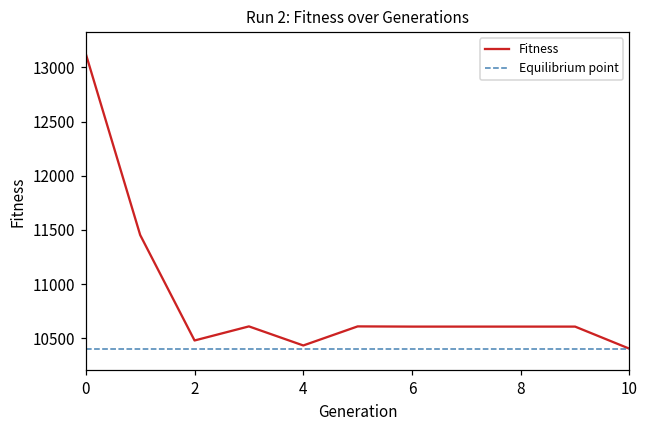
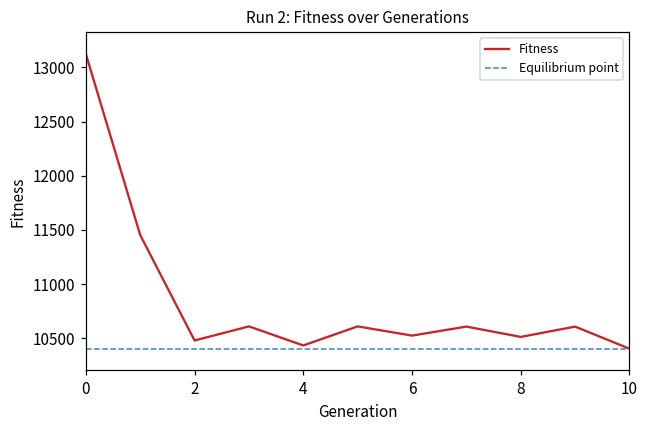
  {
    "0": 13100,
    "2": 10500,
    "4": 10400,
-   "6": 10600,
-   "8": 10600,
+   "6": 10500,
+   "8": 10500,
    "10": 10400
  }
